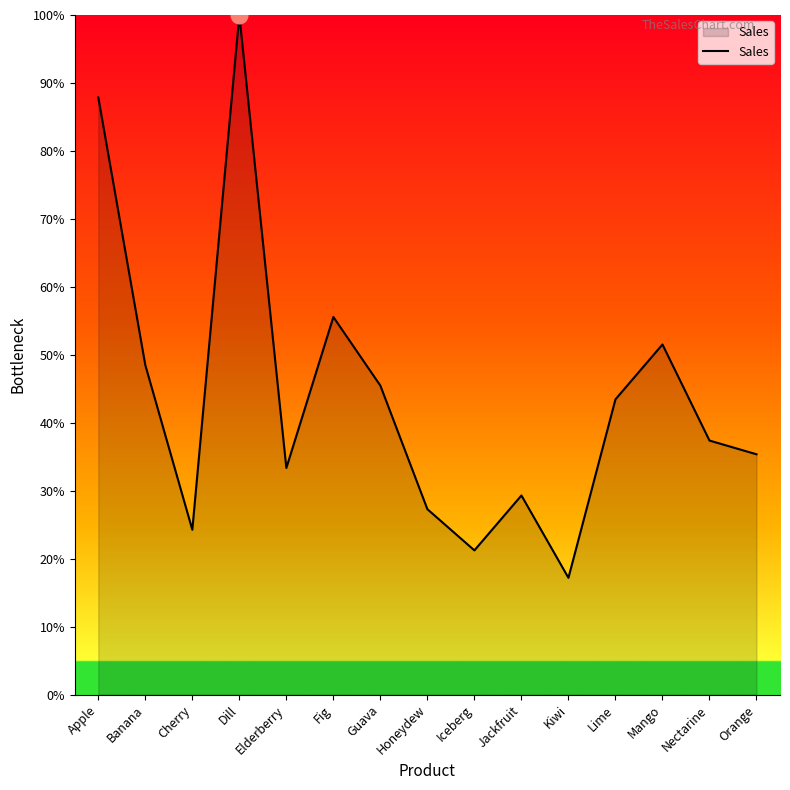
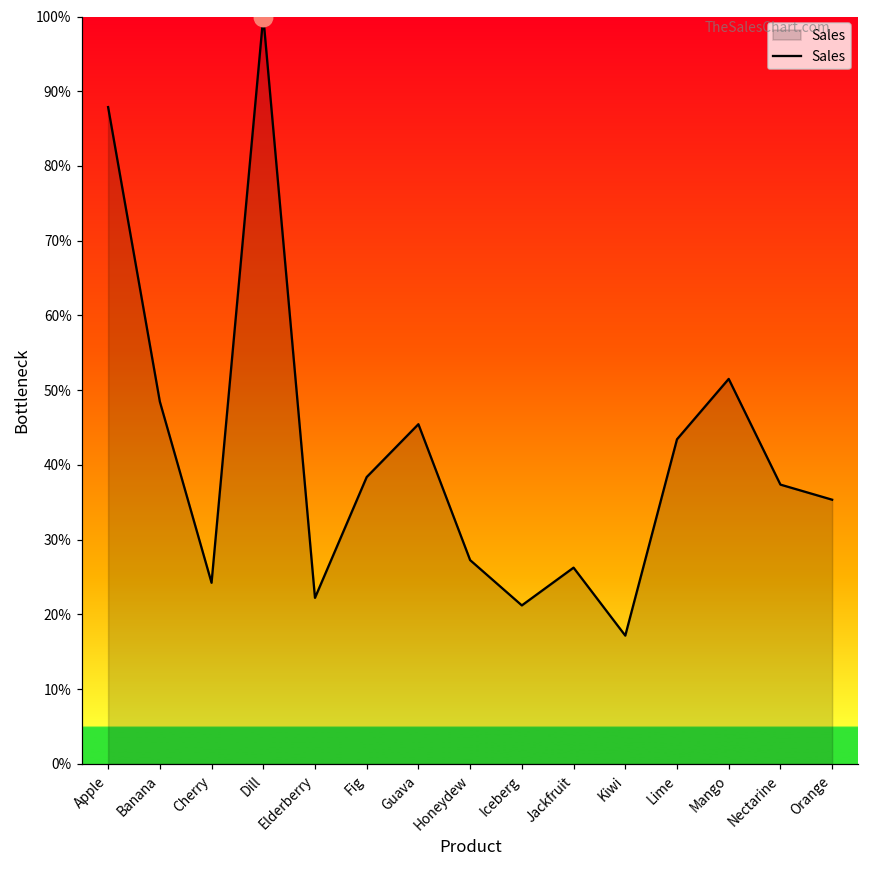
  {
    "Sales": {
      "Apple": "88%",
      "Banana": "48%",
      "Cherry": "24%",
-     "Elderberry": "33%",
-     "Fig": "56%",
+     "Elderberry": "22%",
+     "Fig": "38%",
      "Guava": "45%",
      "Honeydew": "27%",
      "Iceberg": "21%",
-     "Jackfruit": "29%",
+     "Jackfruit": "26%",
      "Kiwi": "17%",
      "Lime": "43%",
      "Mango": "52%",
      "Nectarine": "37%",
      "Orange": "35%"
    }
  }
